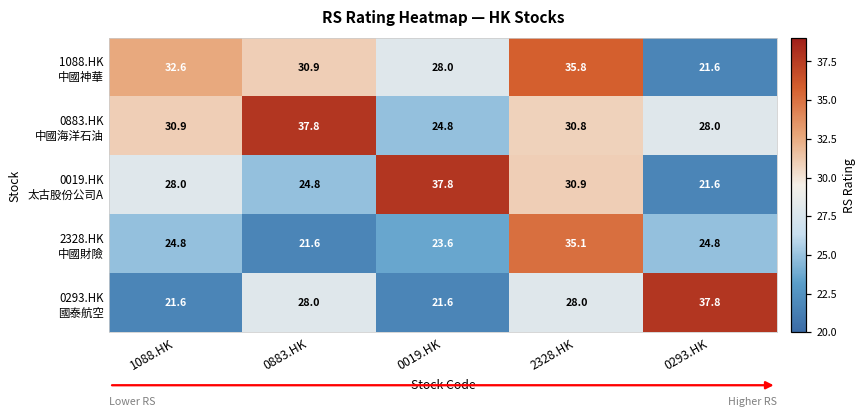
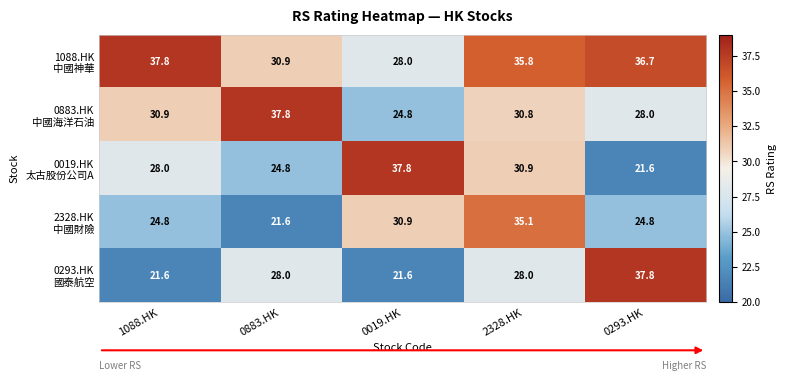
  {
    "1088.HK 中國神華": {
-     "1088.HK": 32.6,
+     "1088.HK": 37.8,
      "0883.HK": 30.9,
      "0019.HK": 28.0,
      "2328.HK": 35.8,
-     "0293.HK": 21.6
+     "0293.HK": 36.7
    },
    "0883.HK 中國海洋石油": {
      "1088.HK": 30.9,
      "0883.HK": 37.8,
      "0019.HK": 24.8,
      "2328.HK": 30.8,
      "0293.HK": 28.0
    },
    "0019.HK 太古股份公司A": {
      "1088.HK": 28.0,
      "0883.HK": 24.8,
      "0019.HK": 37.8,
      "2328.HK": 30.9,
      "0293.HK": 21.6
    },
    "2328.HK 中國財險": {
      "1088.HK": 24.8,
      "0883.HK": 21.6,
-     "0019.HK": 23.6,
+     "0019.HK": 30.9,
      "2328.HK": 35.1,
      "0293.HK": 24.8
    },
    "0293.HK 國泰航空": {
      "1088.HK": 21.6,
      "0883.HK": 28.0,
      "0019.HK": 21.6,
      "2328.HK": 28.0,
      "0293.HK": 37.8
    }
  }
